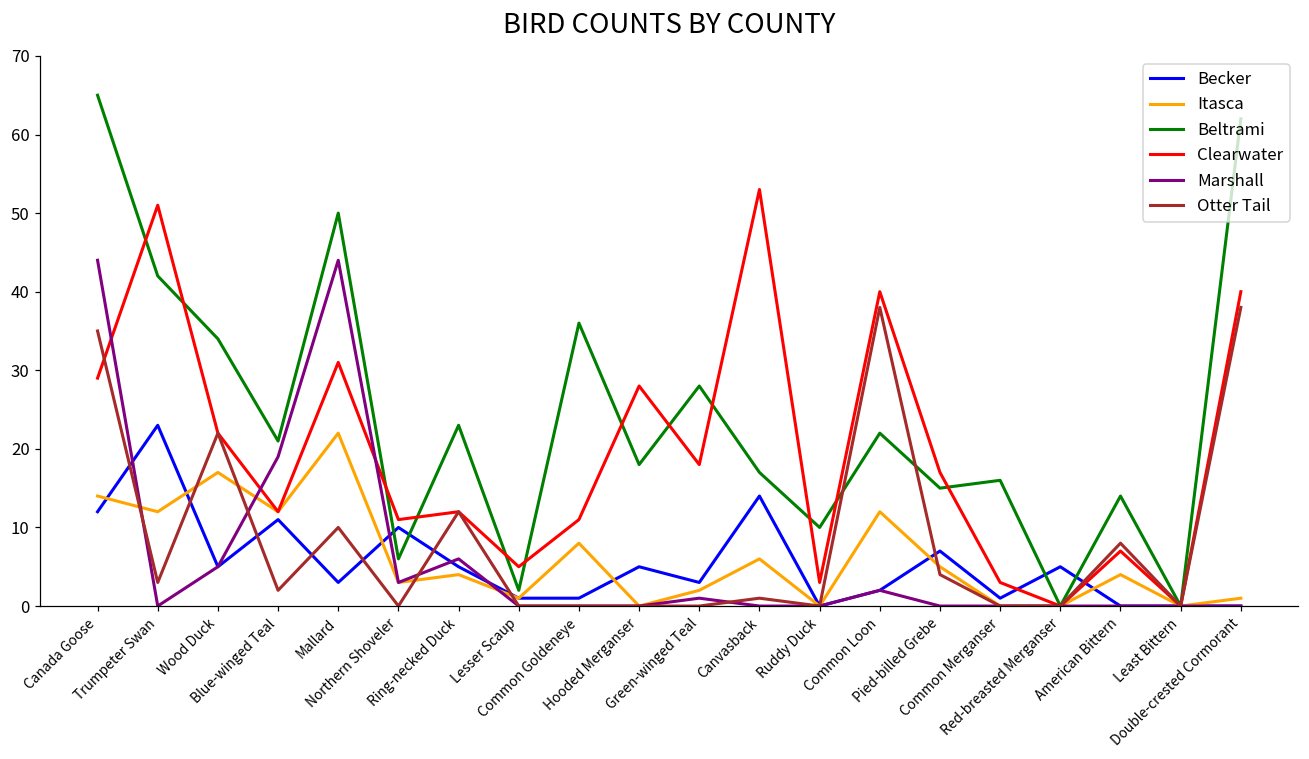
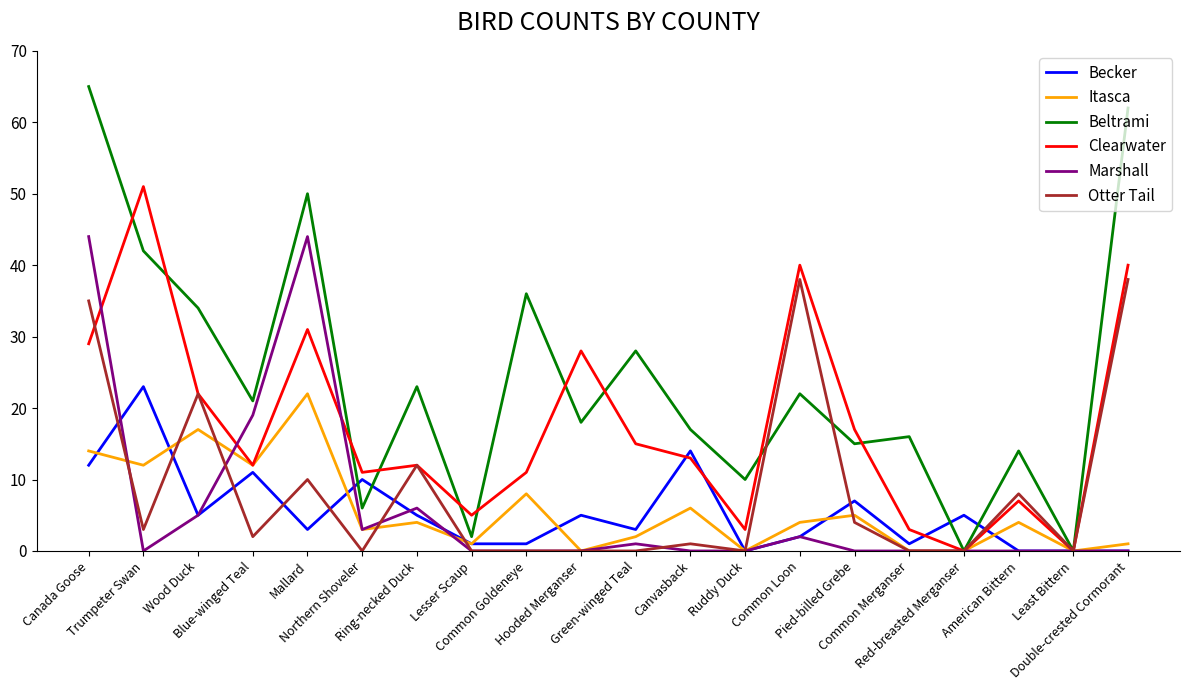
  {
    "Becker": {
      "Canada Goose": 12,
      "Trumpeter Swan": 23,
      "Blue-winged Teal": 11,
      "Mallard": 3,
      "Northern Shoveler": 10,
      "Ring-necked Duck": 5,
      "Common Goldeneye": 1,
      "Hooded Merganser": 5,
      "Green-winged Teal": 3,
      "Canvasback": 14,
      "Pied-billed Grebe": 7,
      "Common Merganser": 1,
      "Red-breasted Merganser": 5
    },
    "Itasca": {
      "Canada Goose": 14,
      "Trumpeter Swan": 12,
      "Wood Duck": 17,
      "Mallard": 22,
      "Ring-necked Duck": 4,
      "Common Goldeneye": 8,
      "Green-winged Teal": 2,
      "Canvasback": 6,
-     "Common Loon": 12,
+     "Common Loon": 4,
      "Pied-billed Grebe": 5,
      "American Bittern": 4,
      "Double-crested Cormorant": 1
    },
    "Beltrami": {
      "Canada Goose": 65,
      "Trumpeter Swan": 42,
      "Wood Duck": 34,
      "Blue-winged Teal": 21,
      "Mallard": 50,
      "Northern Shoveler": 6,
      "Ring-necked Duck": 23,
      "Lesser Scaup": 2,
      "Common Goldeneye": 36,
      "Hooded Merganser": 18,
      "Green-winged Teal": 28,
      "Canvasback": 17,
      "Ruddy Duck": 10,
      "Common Loon": 22,
      "Pied-billed Grebe": 15,
      "Common Merganser": 16,
      "American Bittern": 14
    },
    "Clearwater": {
      "Canada Goose": 29,
      "Trumpeter Swan": 51,
      "Mallard": 31,
      "Northern Shoveler": 11,
      "Lesser Scaup": 5,
      "Common Goldeneye": 11,
      "Hooded Merganser": 28,
-     "Green-winged Teal": 18,
-     "Canvasback": 53,
+     "Green-winged Teal": 15,
+     "Canvasback": 13,
      "Ruddy Duck": 3,
      "Common Loon": 40,
      "Pied-billed Grebe": 17,
      "Common Merganser": 3,
      "American Bittern": 7,
      "Double-crested Cormorant": 40
    },
    "Marshall": {
      "Canada Goose": 44,
      "Trumpeter Swan": 0,
      "Blue-winged Teal": 19,
      "Mallard": 44,
      "Ring-necked Duck": 6,
      "Green-winged Teal": 1,
      "Canvasback": 0,
      "Pied-billed Grebe": 0
    },
    "Otter Tail": {
      "Canada Goose": 35,
      "Trumpeter Swan": 3,
      "Blue-winged Teal": 2,
      "Mallard": 10,
      "Northern Shoveler": 0,
      "Green-winged Teal": 0,
      "Canvasback": 1,
      "Common Loon": 38,
      "Pied-billed Grebe": 4,
      "American Bittern": 8,
      "Double-crested Cormorant": 38
    }
  }
